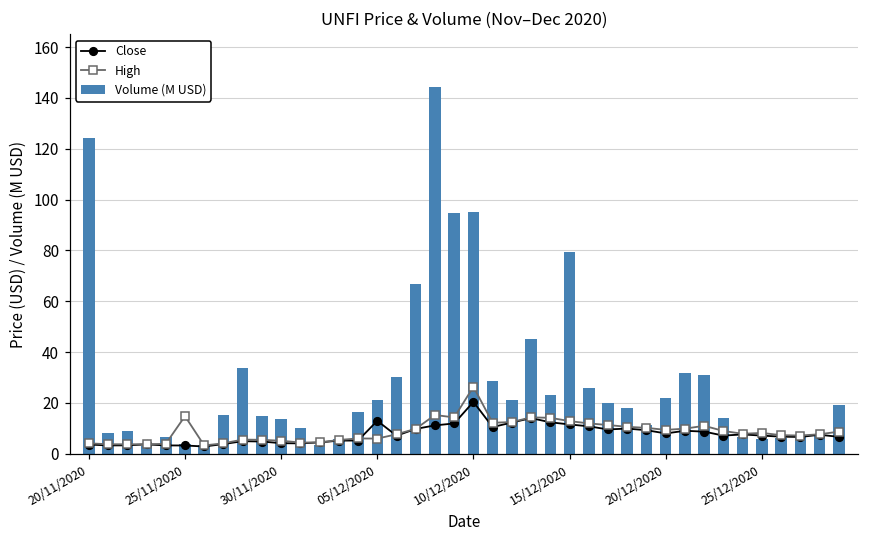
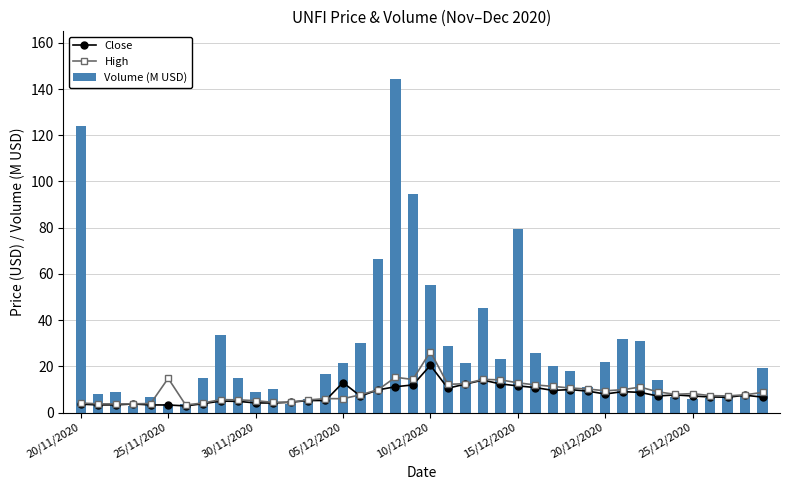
  {
    "Volume (M USD)": {
      "20/11/2020": 124,
      "25/11/2020": 4,
-     "30/11/2020": 14,
+     "30/11/2020": 9,
      "05/12/2020": 21,
-     "10/12/2020": 95,
+     "10/12/2020": 55,
      "15/12/2020": 79,
      "20/12/2020": 22,
      "25/12/2020": 6
    },
    "Close": {
      "25/11/2020": 3,
      "05/12/2020": 13,
      "10/12/2020": 20,
      "15/12/2020": 12,
      "20/12/2020": 8
    },
    "High": {
      "25/11/2020": 15,
      "05/12/2020": 6,
      "10/12/2020": 26,
      "15/12/2020": 13,
      "20/12/2020": 9
    }
  }
